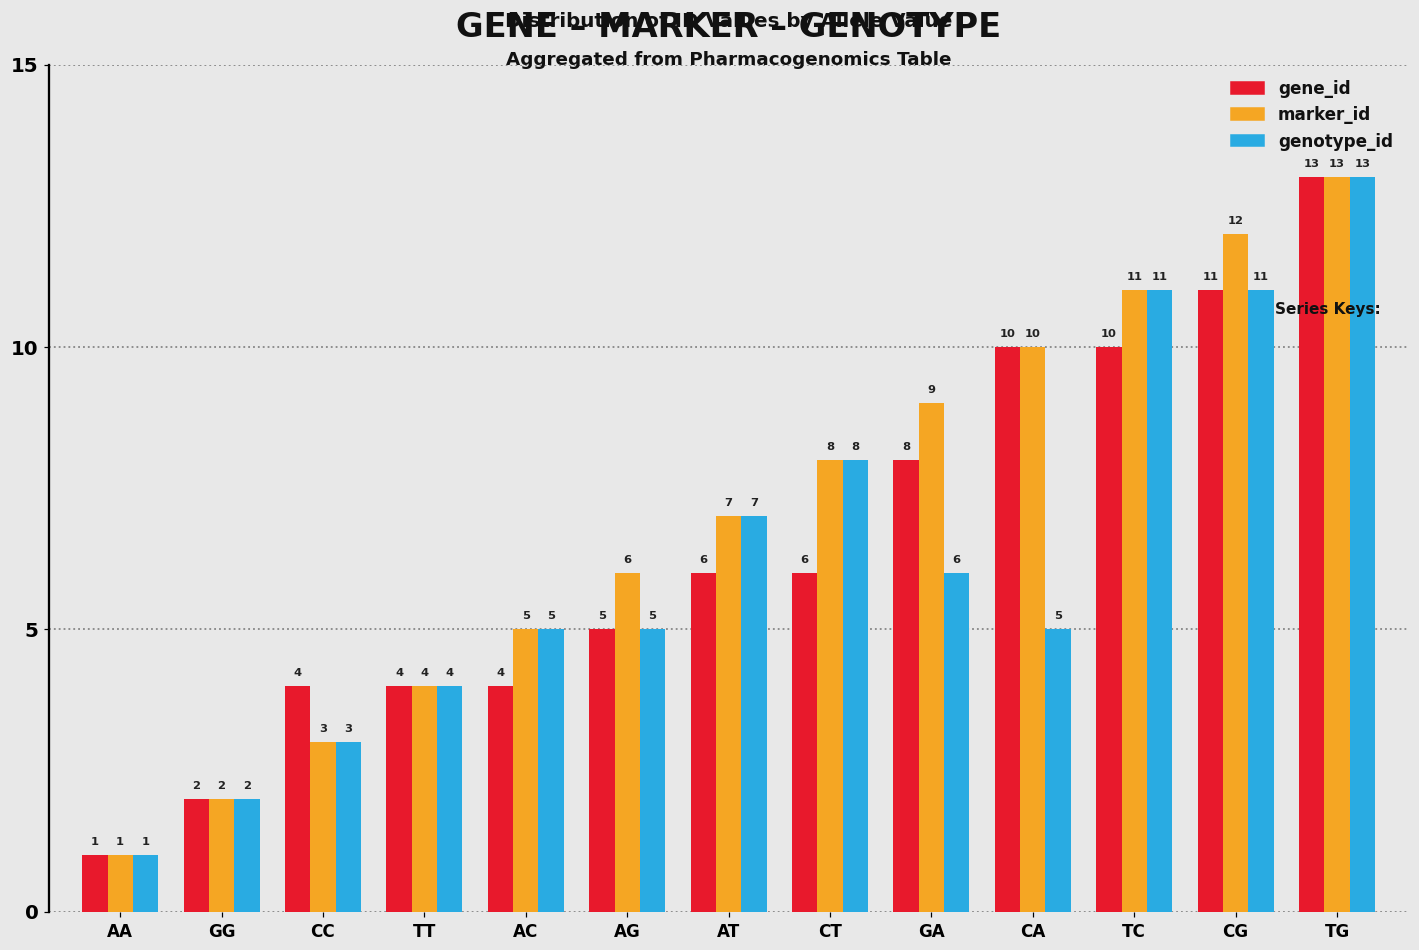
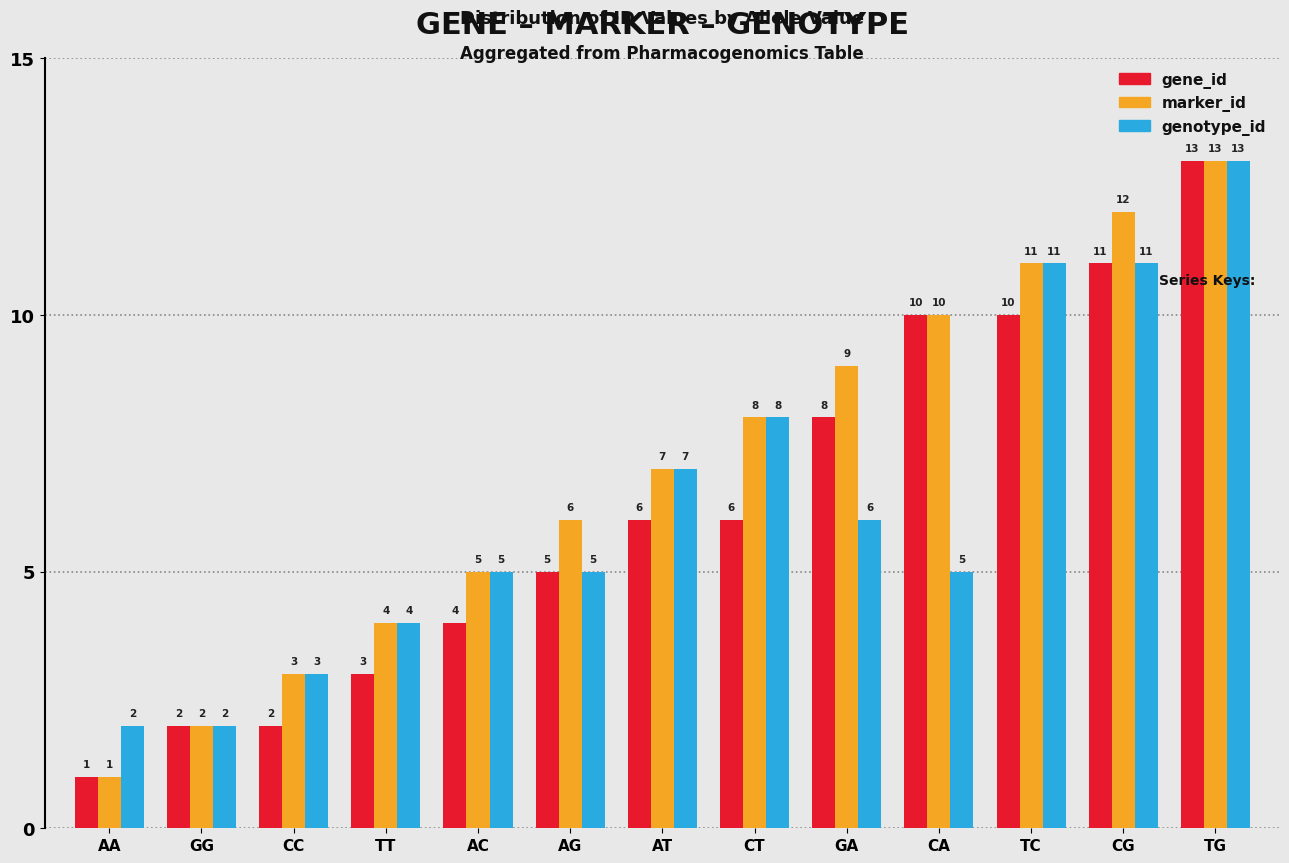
  {
    "gene_id": {
      "AA": 1,
      "GG": 2,
-     "CC": 4,
-     "TT": 4,
+     "CC": 2,
+     "TT": 3,
      "AC": 4,
      "AG": 5,
      "AT": 6,
      "CT": 6,
      "GA": 8,
      "CA": 10,
      "TC": 10,
      "CG": 11,
      "TG": 13
    },
    "marker_id": {
      "AA": 1,
      "GG": 2,
      "CC": 3,
      "TT": 4,
      "AC": 5,
      "AG": 6,
      "AT": 7,
      "CT": 8,
      "GA": 9,
      "CA": 10,
      "TC": 11,
      "CG": 12,
      "TG": 13
    },
    "genotype_id": {
-     "AA": 1,
+     "AA": 2,
      "GG": 2,
      "CC": 3,
      "TT": 4,
      "AC": 5,
      "AG": 5,
      "AT": 7,
      "CT": 8,
      "GA": 6,
      "CA": 5,
      "TC": 11,
      "CG": 11,
      "TG": 13
    }
  }
